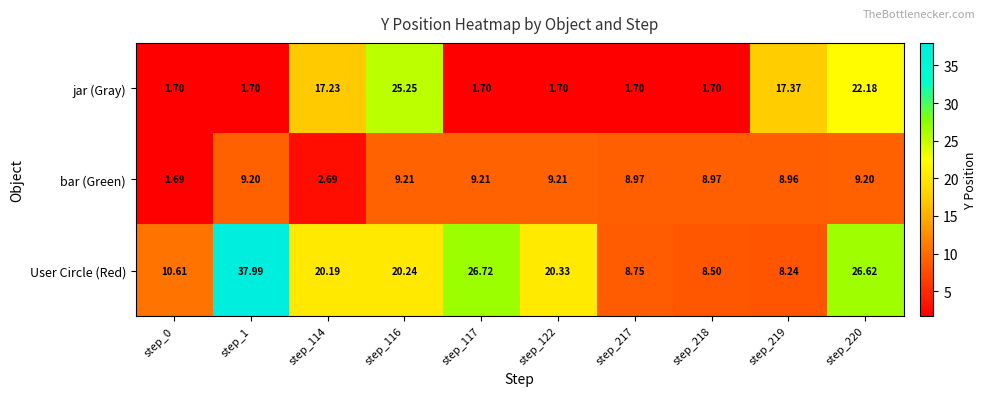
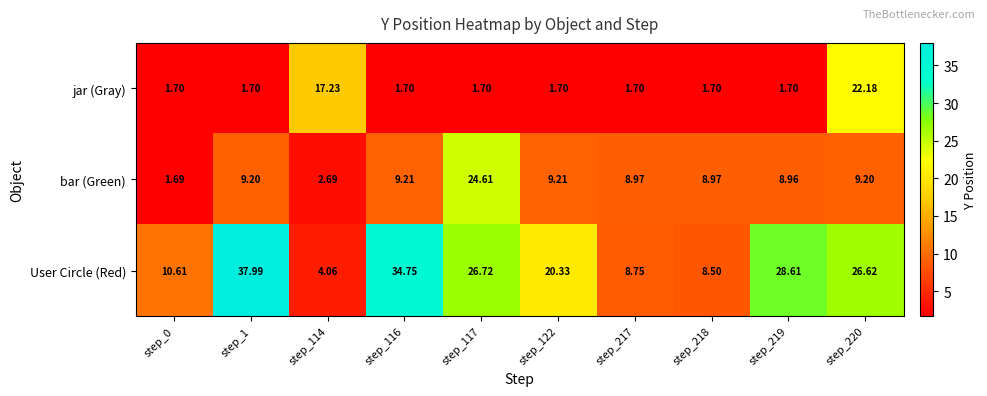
  {
    "jar (Gray)": {
      "step_0": 1.70,
      "step_1": 1.70,
      "step_114": 17.23,
-     "step_116": 25.25,
+     "step_116": 1.70,
      "step_117": 1.70,
      "step_122": 1.70,
      "step_217": 1.70,
      "step_218": 1.70,
-     "step_219": 17.37,
+     "step_219": 1.70,
      "step_220": 22.18
    },
    "bar (Green)": {
      "step_0": 1.69,
      "step_1": 9.20,
      "step_114": 2.69,
      "step_116": 9.21,
-     "step_117": 9.21,
+     "step_117": 24.61,
      "step_122": 9.21,
      "step_217": 8.97,
      "step_218": 8.97,
      "step_219": 8.96,
      "step_220": 9.20
    },
    "User Circle (Red)": {
      "step_0": 10.61,
      "step_1": 37.99,
-     "step_114": 20.19,
-     "step_116": 20.24,
+     "step_114": 4.06,
+     "step_116": 34.75,
      "step_117": 26.72,
      "step_122": 20.33,
      "step_217": 8.75,
      "step_218": 8.50,
-     "step_219": 8.24,
+     "step_219": 28.61,
      "step_220": 26.62
    }
  }
